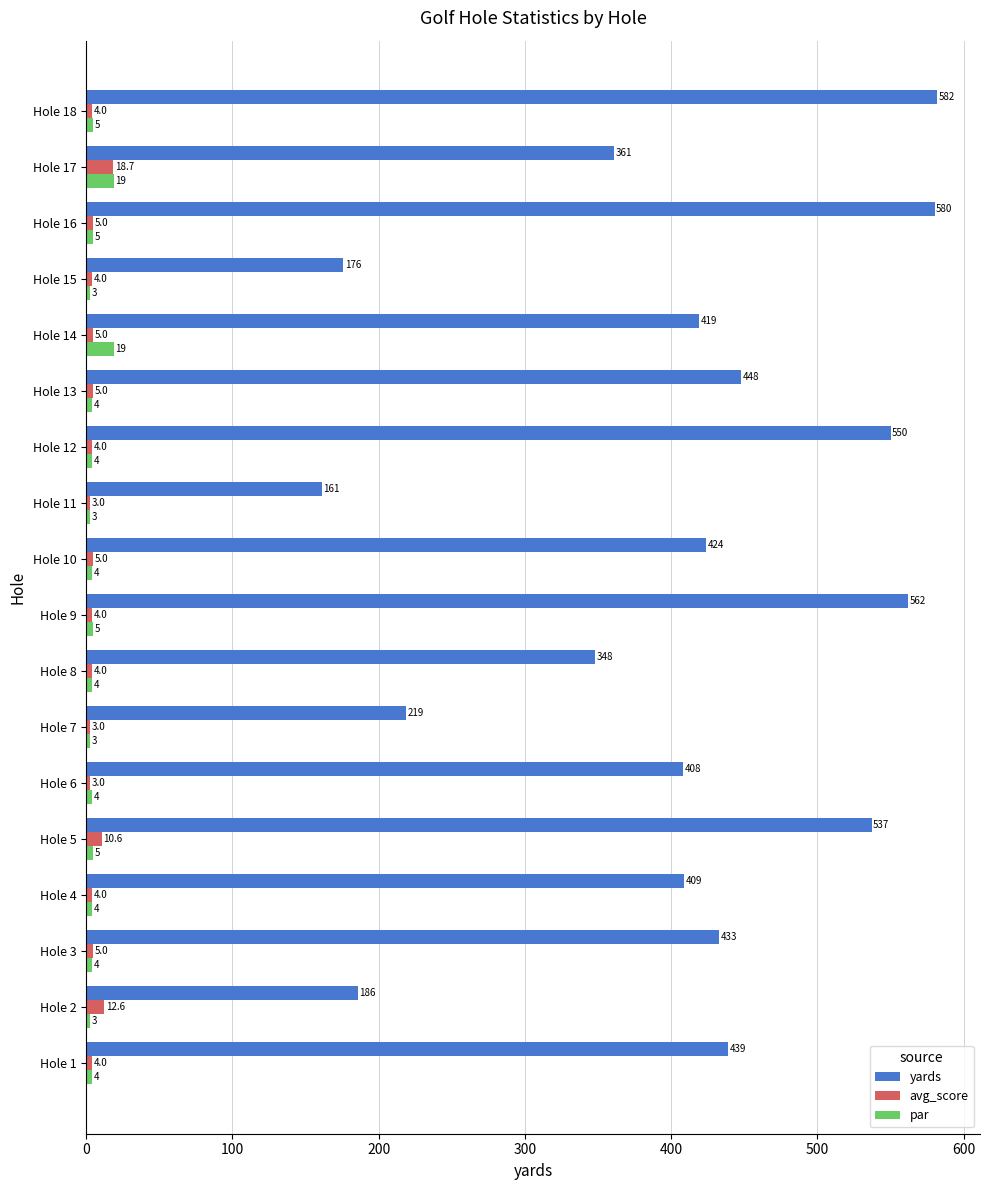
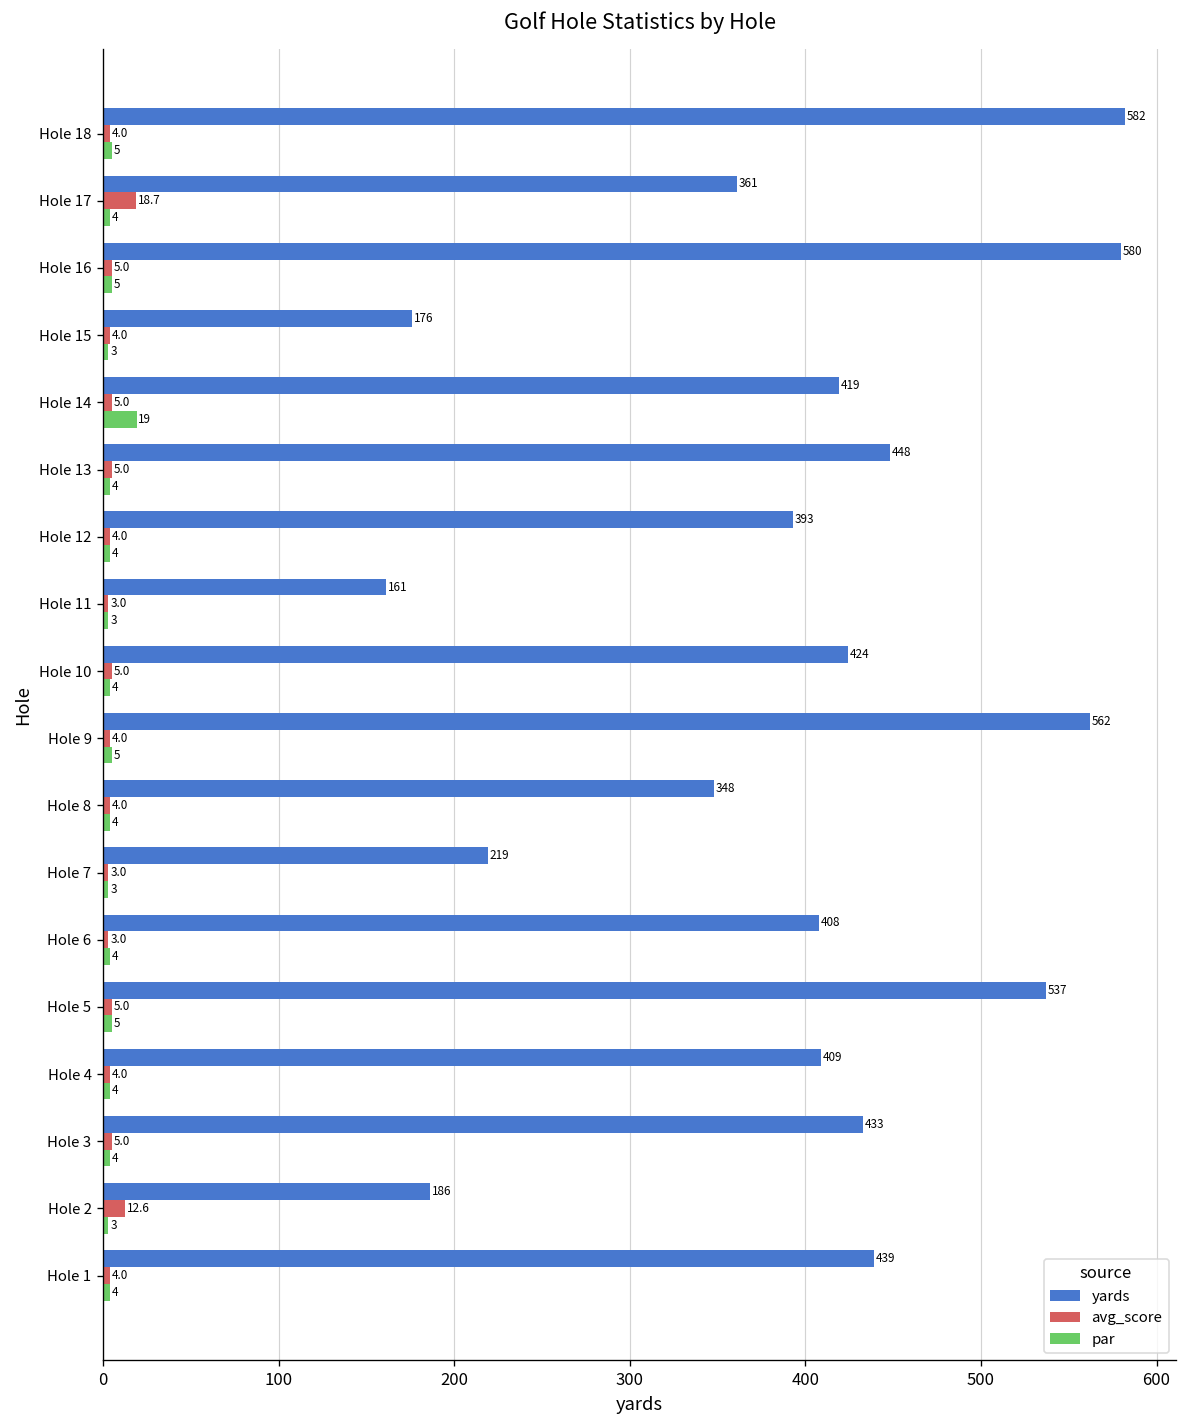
  {
    "yards": {
      "Hole 18": 582,
      "Hole 17": 361,
      "Hole 16": 580,
      "Hole 15": 176,
      "Hole 14": 419,
      "Hole 13": 448,
-     "Hole 12": 550,
+     "Hole 12": 393,
      "Hole 11": 161,
      "Hole 10": 424,
      "Hole 9": 562,
      "Hole 8": 348,
      "Hole 7": 219,
      "Hole 6": 408,
      "Hole 5": 537,
      "Hole 4": 409,
      "Hole 3": 433,
      "Hole 2": 186,
      "Hole 1": 439
    },
    "avg_score": {
      "Hole 18": 4.0,
      "Hole 17": 18.7,
      "Hole 16": 5.0,
      "Hole 15": 4.0,
      "Hole 14": 5.0,
      "Hole 13": 5.0,
      "Hole 12": 4.0,
      "Hole 11": 3.0,
      "Hole 10": 5.0,
      "Hole 9": 4.0,
      "Hole 8": 4.0,
      "Hole 7": 3.0,
      "Hole 6": 3.0,
-     "Hole 5": 10.6,
+     "Hole 5": 5.0,
      "Hole 4": 4.0,
      "Hole 3": 5.0,
      "Hole 2": 12.6,
      "Hole 1": 4.0
    },
    "par": {
      "Hole 18": 5,
-     "Hole 17": 19,
+     "Hole 17": 4,
      "Hole 16": 5,
      "Hole 15": 3,
      "Hole 14": 19,
      "Hole 13": 4,
      "Hole 12": 4,
      "Hole 11": 3,
      "Hole 10": 4,
      "Hole 9": 5,
      "Hole 8": 4,
      "Hole 7": 3,
      "Hole 6": 4,
      "Hole 5": 5,
      "Hole 4": 4,
      "Hole 3": 4,
      "Hole 2": 3,
      "Hole 1": 4
    }
  }
